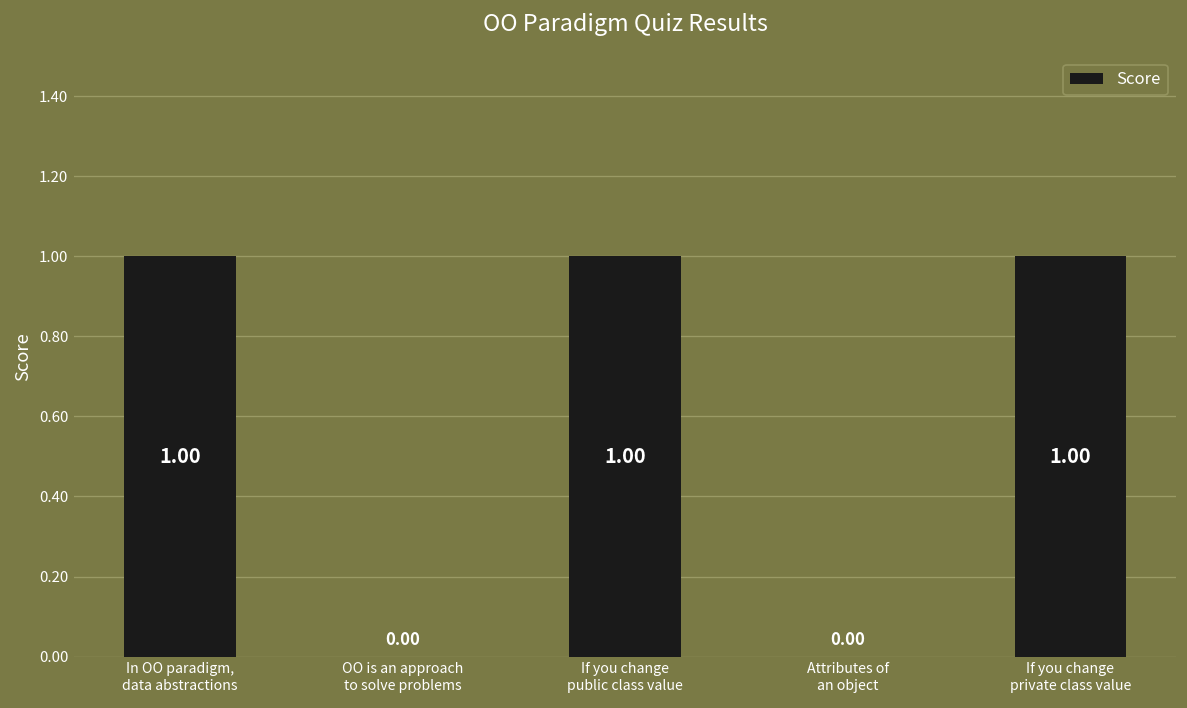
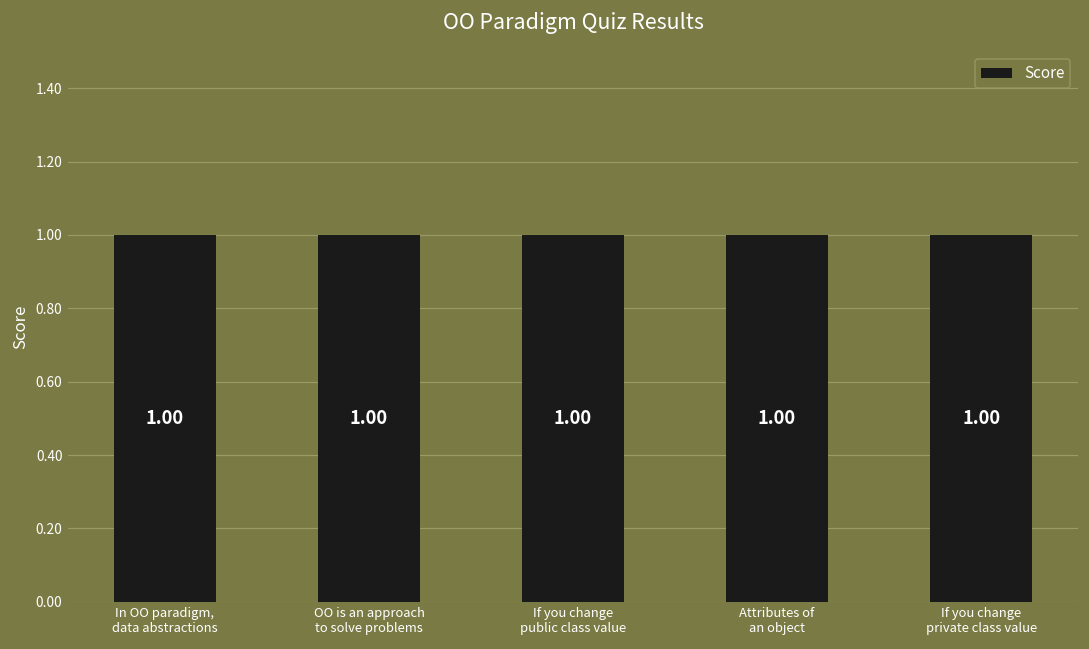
  {
    "In OO paradigm, data abstractions": 1.00,
-   "OO is an approach to solve problems": 0.00,
+   "OO is an approach to solve problems": 1.00,
    "If you change public class value": 1.00,
-   "Attributes of an object": 0.00,
+   "Attributes of an object": 1.00,
    "If you change private class value": 1.00
  }
